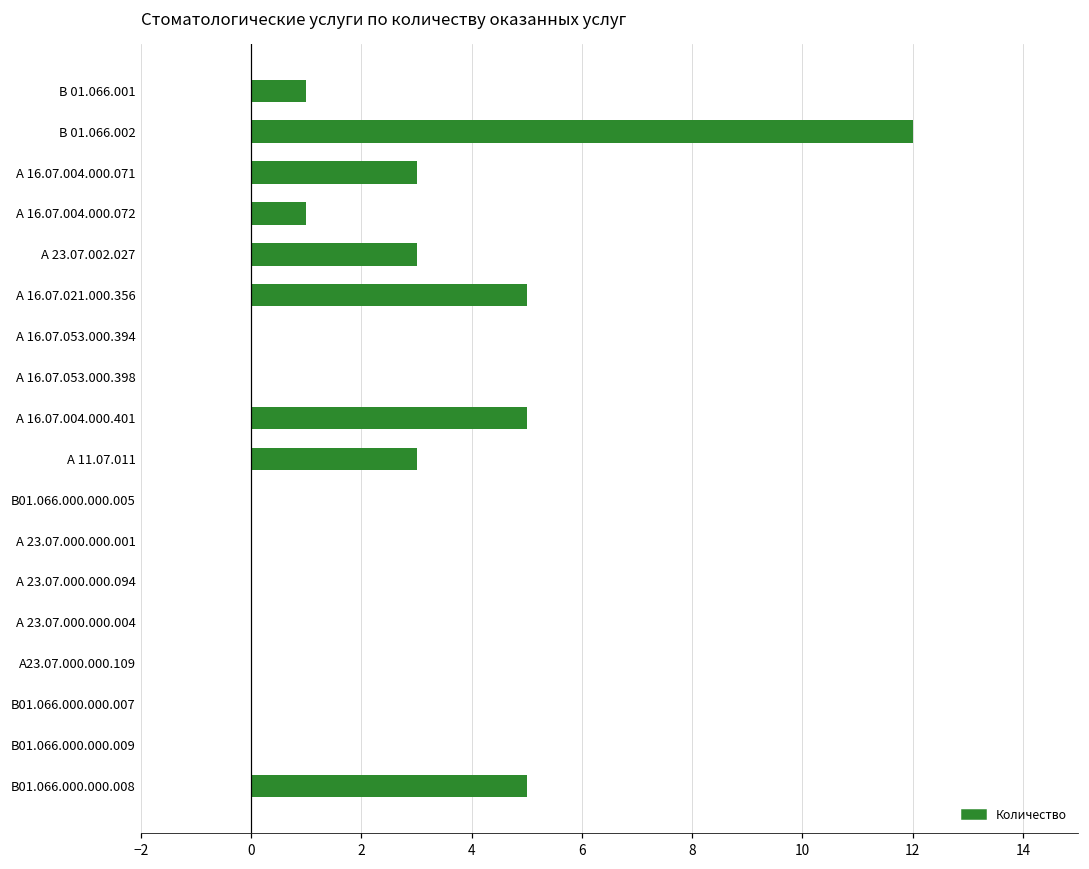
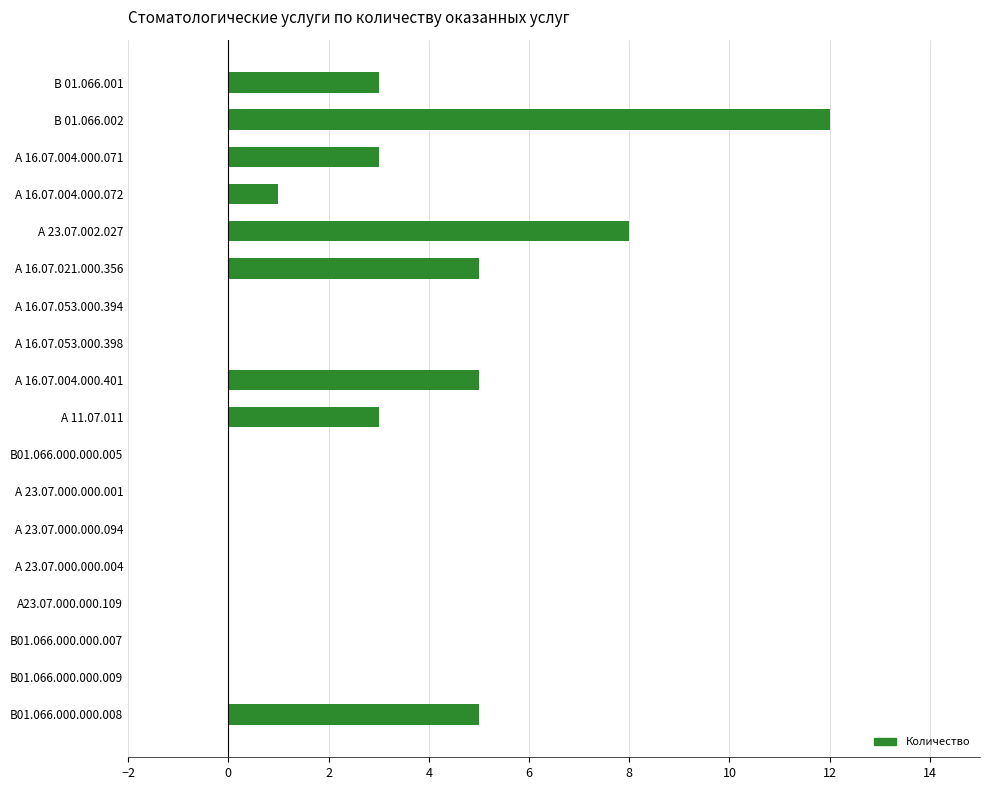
  {
-   "В 01.066.001": 1,
+   "В 01.066.001": 3,
    "В 01.066.002": 12,
    "А 16.07.004.000.071": 3,
    "А 16.07.004.000.072": 1,
-   "А 23.07.002.027": 3,
+   "А 23.07.002.027": 8,
    "А 16.07.021.000.356": 5,
    "А 16.07.053.000.394": 0,
    "А 16.07.053.000.398": 0,
    "А 16.07.004.000.401": 5,
    "А 11.07.011": 3,
    "В01.066.000.000.005": 0,
    "А 23.07.000.000.001": 0,
    "А 23.07.000.000.094": 0,
    "А 23.07.000.000.004": 0,
    "А23.07.000.000.109": 0,
    "В01.066.000.000.007": 0,
    "В01.066.000.000.009": 0,
    "В01.066.000.000.008": 5
  }
